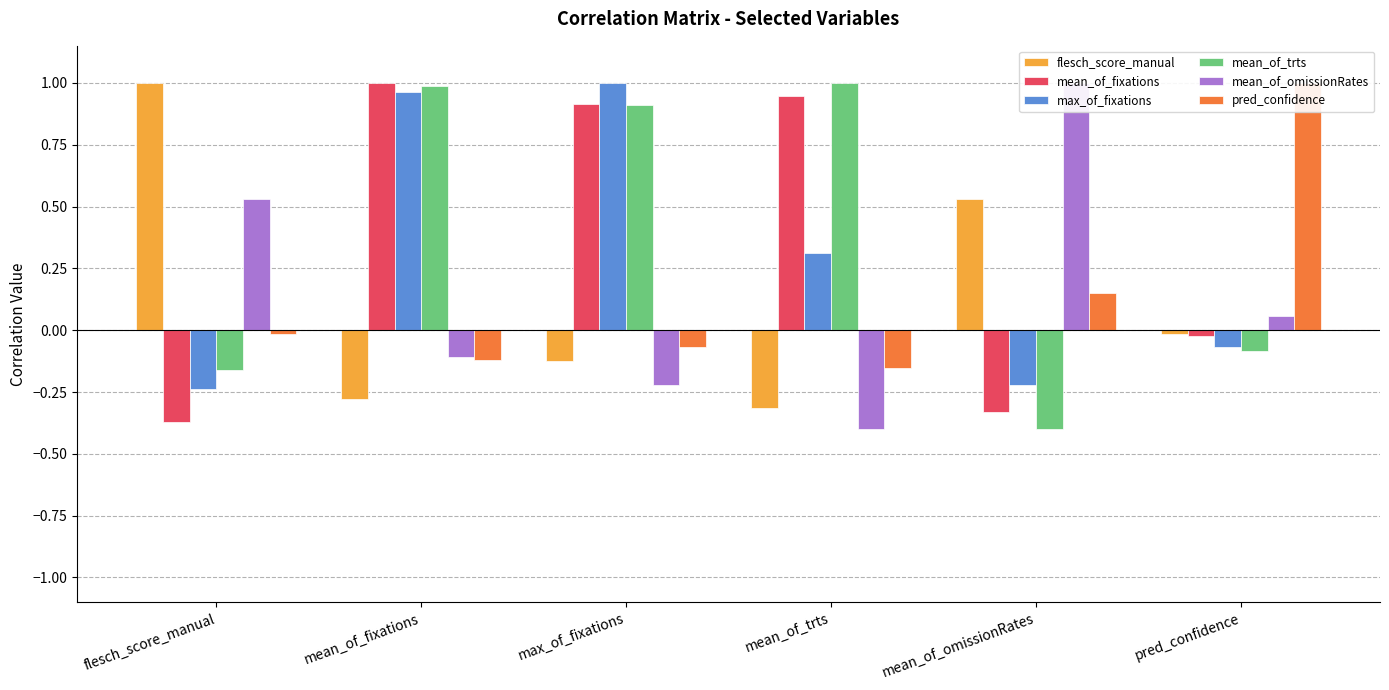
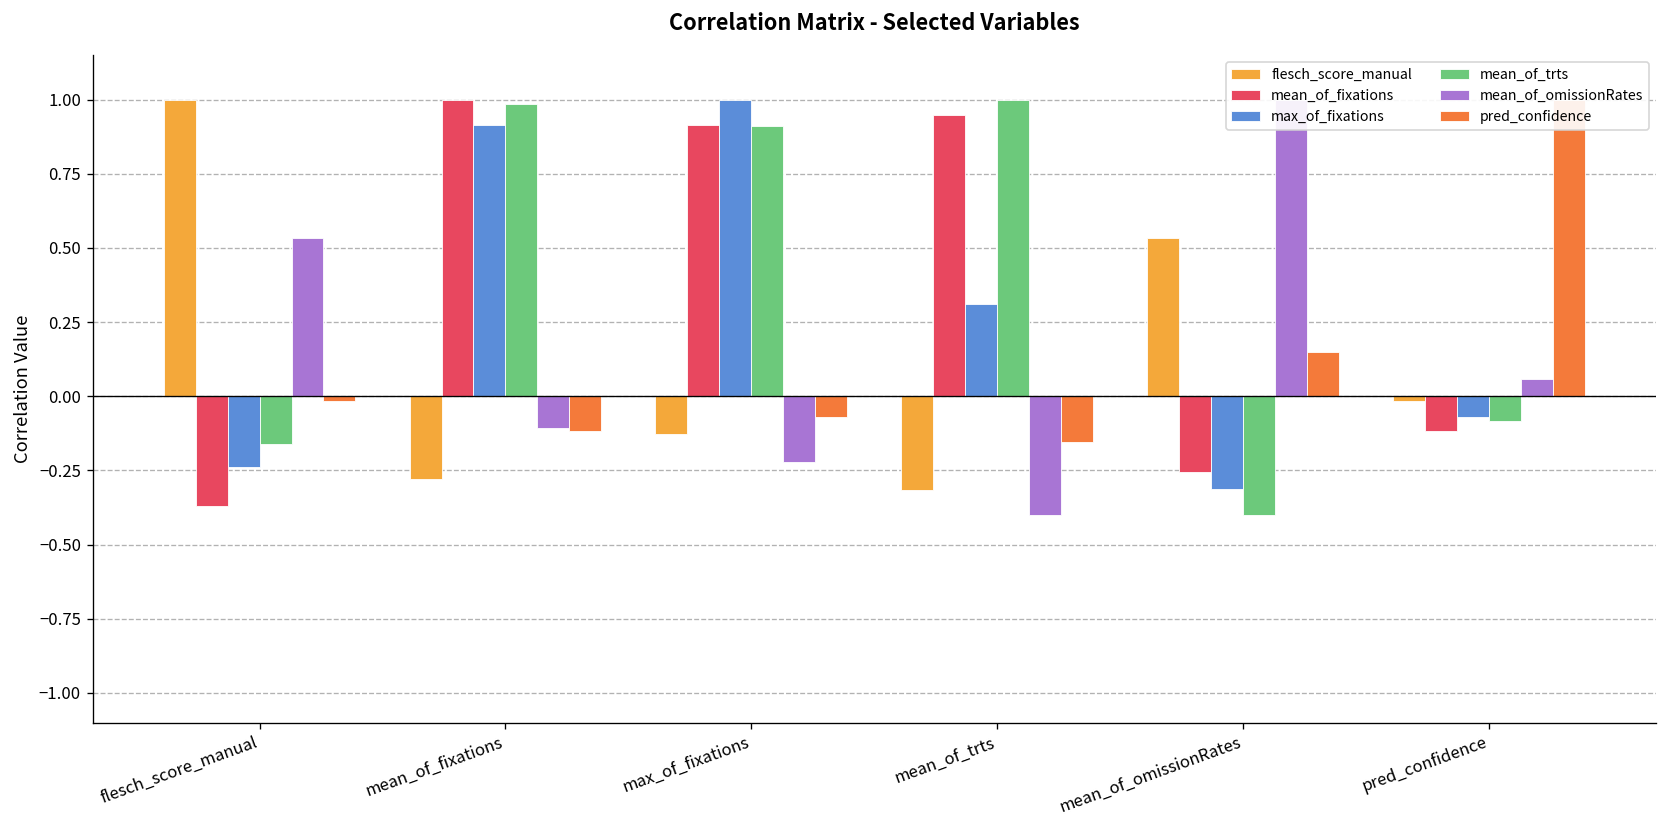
  {
    "mean_of_fixations": {
      "flesch_score_manual": -0.37,
      "mean_of_fixations": 1.00,
      "max_of_fixations": 0.91,
      "mean_of_trts": 0.95,
-     "mean_of_omissionRates": -0.33,
-     "pred_confidence": -0.02
+     "mean_of_omissionRates": -0.26,
+     "pred_confidence": -0.12
    },
    "max_of_fixations": {
      "flesch_score_manual": -0.24,
-     "mean_of_fixations": 0.96,
+     "mean_of_fixations": 0.91,
      "max_of_fixations": 1.00,
      "mean_of_trts": 0.31,
-     "mean_of_omissionRates": -0.22,
+     "mean_of_omissionRates": -0.31,
      "pred_confidence": -0.07
    },
    "mean_of_trts": {
      "flesch_score_manual": -0.16,
      "mean_of_fixations": 0.99,
      "max_of_fixations": 0.91,
      "mean_of_trts": 1.00,
      "mean_of_omissionRates": -0.40,
      "pred_confidence": -0.08
    },
    "mean_of_omissionRates": {
      "flesch_score_manual": 0.53,
      "mean_of_fixations": -0.11,
      "max_of_fixations": -0.22,
      "mean_of_trts": -0.40,
      "pred_confidence": 0.06
    }
  }
